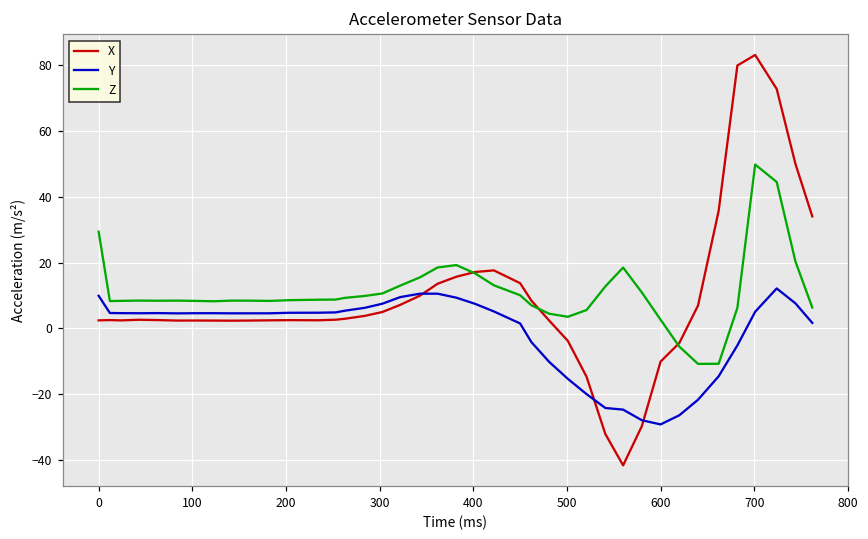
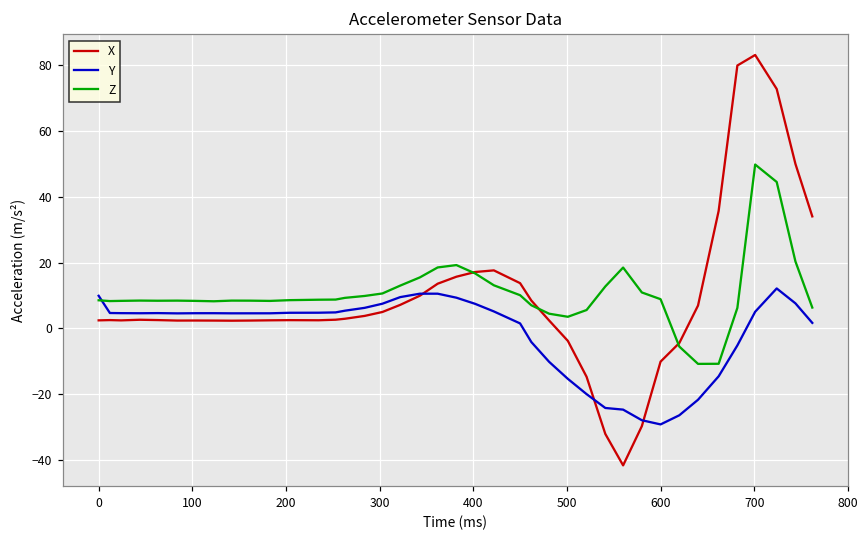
  {
    "X": {
      "0": 2,
      "600": -10
    },
    "Y": {
      "0": 10,
      "600": -29
    },
    "Z": {
-     "0": 29,
-     "600": 3
+     "0": 9,
+     "600": 9
    }
  }
